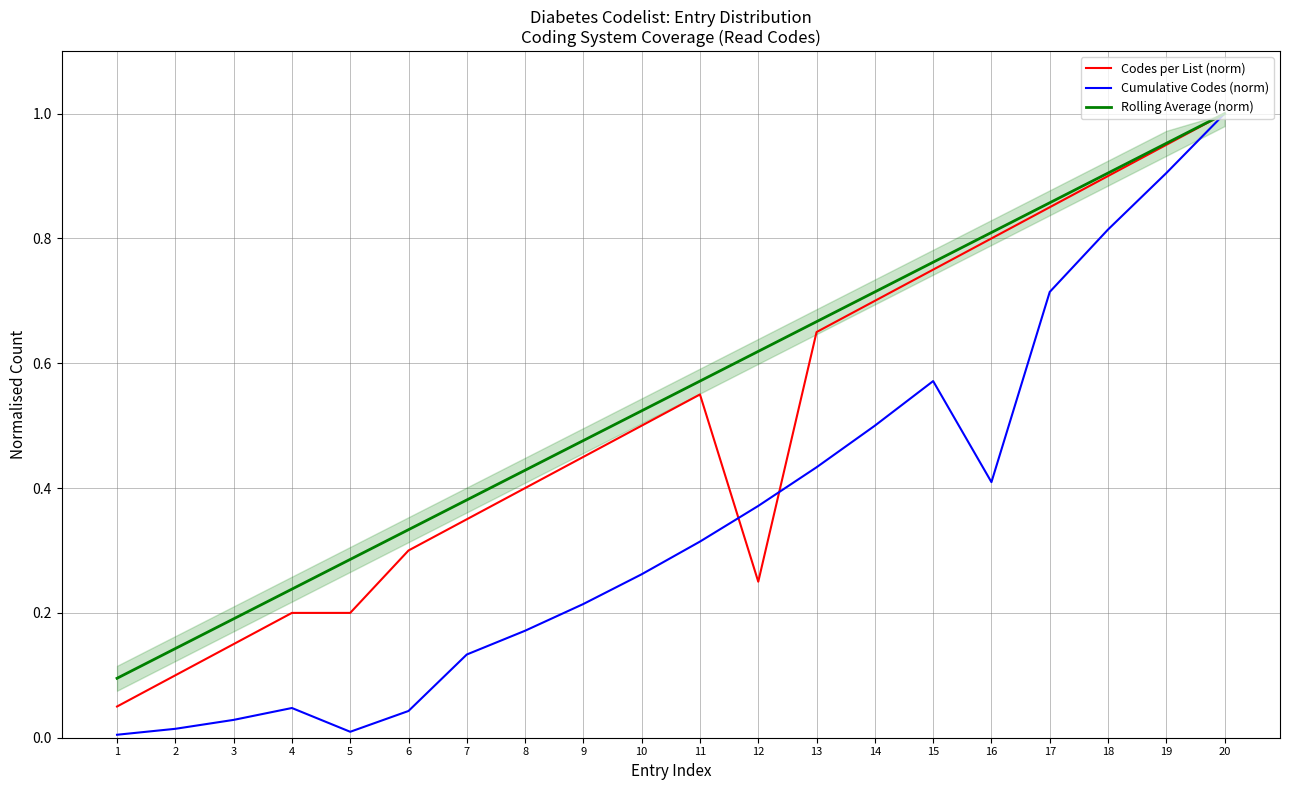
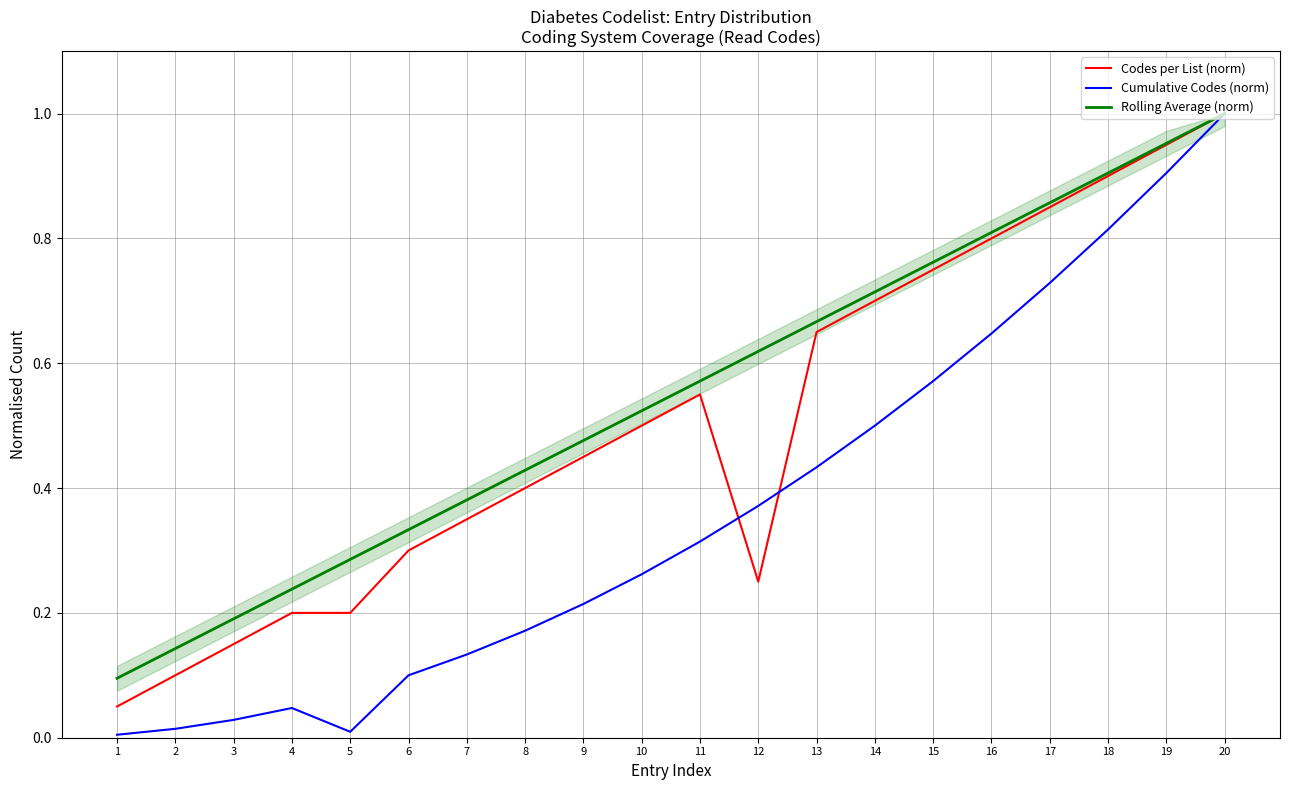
  {
    "Codes per List (norm)": {
      "1": 0.05,
      "2": 0.10,
      "3": 0.15,
      "4": 0.20,
      "5": 0.20,
      "6": 0.30,
      "7": 0.35,
      "8": 0.40,
      "9": 0.45,
      "10": 0.50,
      "11": 0.55,
      "12": 0.25,
      "13": 0.65,
      "14": 0.70,
      "15": 0.75,
      "16": 0.80,
      "17": 0.85,
      "18": 0.90
    },
    "Cumulative Codes (norm)": {
      "1": 0.00,
      "2": 0.01,
      "3": 0.03,
      "4": 0.05,
      "5": 0.01,
-     "6": 0.04,
+     "6": 0.10,
      "7": 0.13,
      "8": 0.17,
      "9": 0.21,
      "10": 0.26,
      "11": 0.31,
      "12": 0.37,
      "13": 0.43,
      "14": 0.50,
      "15": 0.57,
-     "16": 0.41,
-     "17": 0.71,
+     "16": 0.65,
+     "17": 0.73,
      "18": 0.81,
      "19": 0.90
    }
  }
